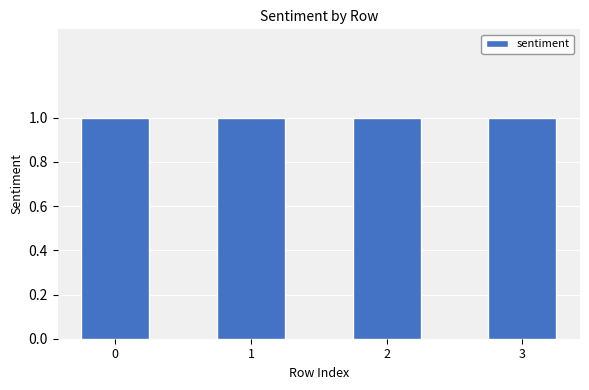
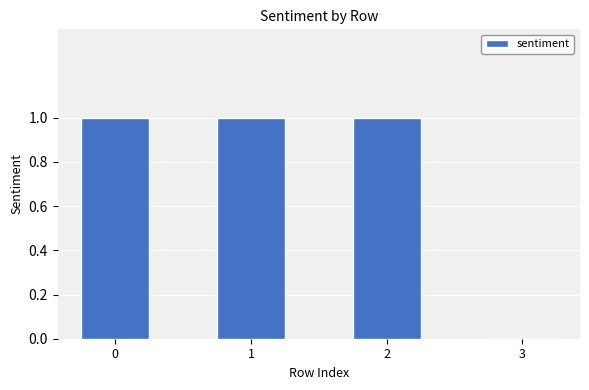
  {
    "0": 1,
    "1": 1,
    "2": 1,
-   "3": 1
+   "3": 0
  }
